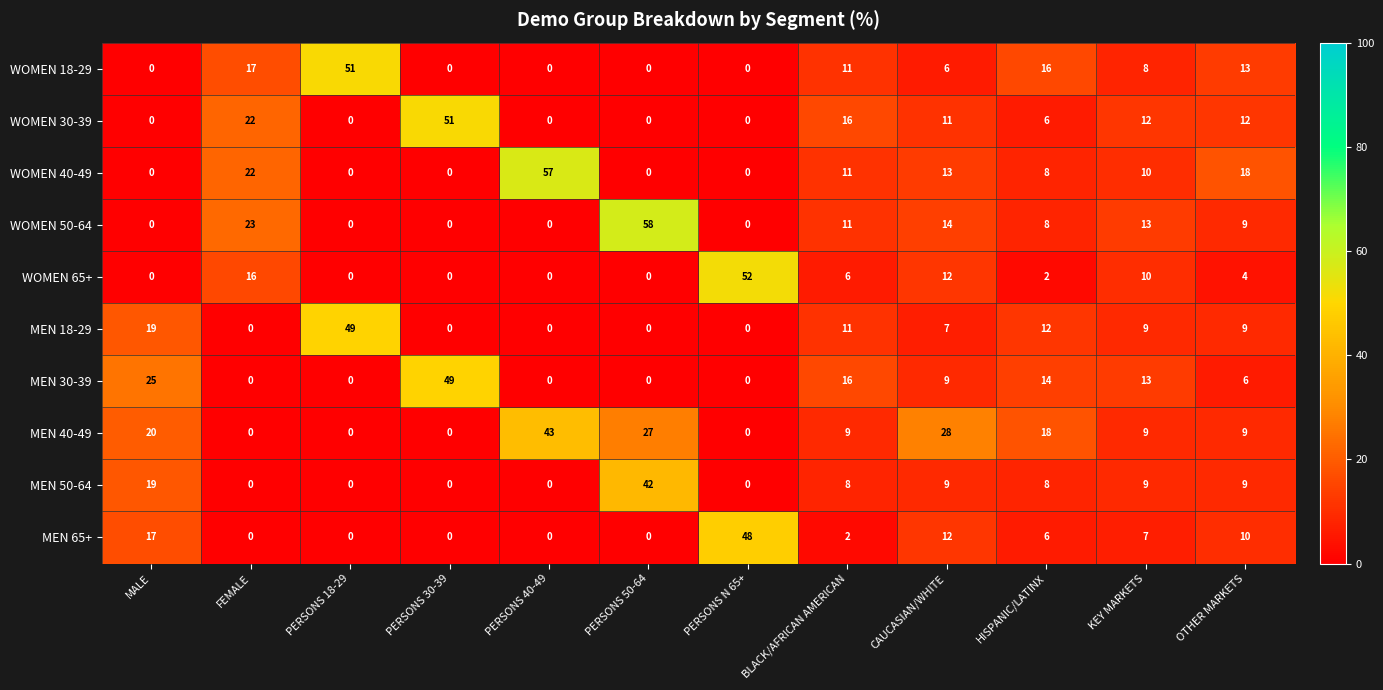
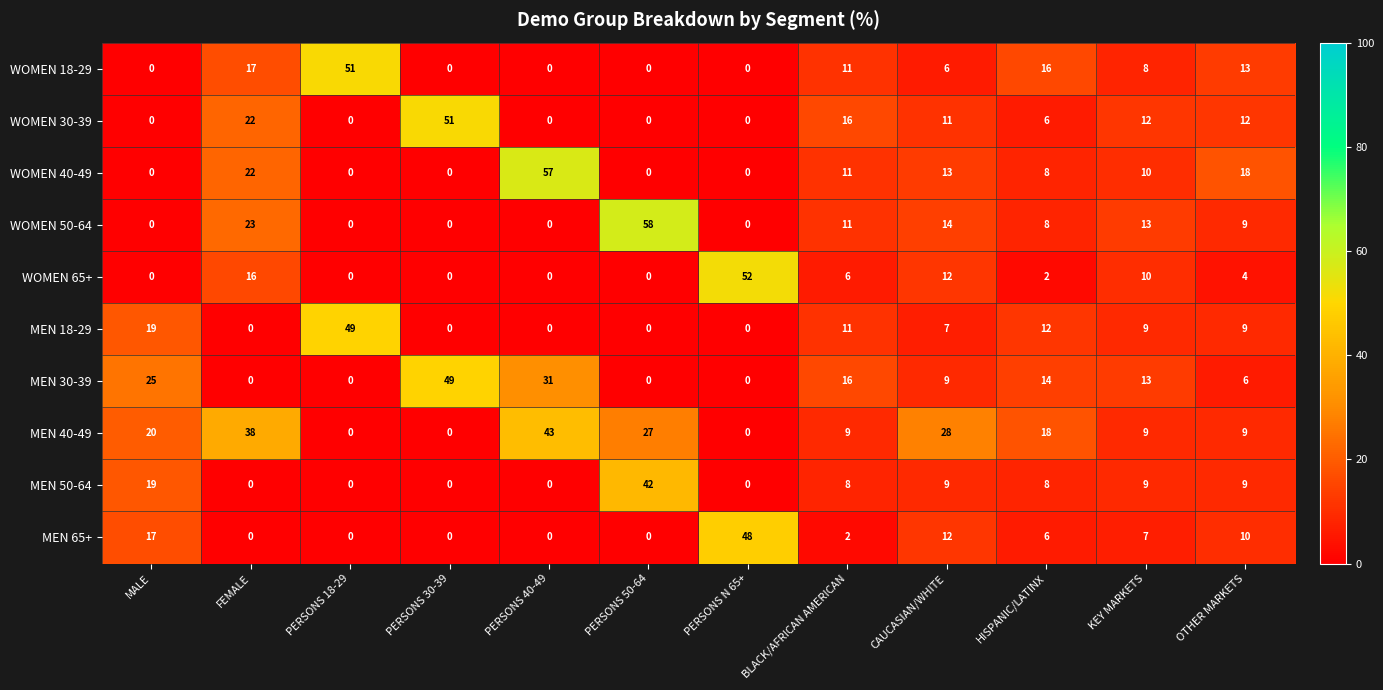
  {
    "WOMEN 18-29": {
      "MALE": 0,
      "FEMALE": 17,
      "PERSONS 18-29": 51,
      "PERSONS 30-39": 0,
      "PERSONS 40-49": 0,
      "PERSONS 50-64": 0,
      "PERSONS N 65+": 0,
      "BLACK/AFRICAN AMERICAN": 11,
      "CAUCASIAN/WHITE": 6,
      "HISPANIC/LATINX": 16,
      "KEY MARKETS": 8,
      "OTHER MARKETS": 13
    },
    "WOMEN 30-39": {
      "MALE": 0,
      "FEMALE": 22,
      "PERSONS 18-29": 0,
      "PERSONS 30-39": 51,
      "PERSONS 40-49": 0,
      "PERSONS 50-64": 0,
      "PERSONS N 65+": 0,
      "BLACK/AFRICAN AMERICAN": 16,
      "CAUCASIAN/WHITE": 11,
      "HISPANIC/LATINX": 6,
      "KEY MARKETS": 12,
      "OTHER MARKETS": 12
    },
    "WOMEN 40-49": {
      "MALE": 0,
      "FEMALE": 22,
      "PERSONS 18-29": 0,
      "PERSONS 30-39": 0,
      "PERSONS 40-49": 57,
      "PERSONS 50-64": 0,
      "PERSONS N 65+": 0,
      "BLACK/AFRICAN AMERICAN": 11,
      "CAUCASIAN/WHITE": 13,
      "HISPANIC/LATINX": 8,
      "KEY MARKETS": 10,
      "OTHER MARKETS": 18
    },
    "WOMEN 50-64": {
      "MALE": 0,
      "FEMALE": 23,
      "PERSONS 18-29": 0,
      "PERSONS 30-39": 0,
      "PERSONS 40-49": 0,
      "PERSONS 50-64": 58,
      "PERSONS N 65+": 0,
      "BLACK/AFRICAN AMERICAN": 11,
      "CAUCASIAN/WHITE": 14,
      "HISPANIC/LATINX": 8,
      "KEY MARKETS": 13,
      "OTHER MARKETS": 9
    },
    "WOMEN 65+": {
      "MALE": 0,
      "FEMALE": 16,
      "PERSONS 18-29": 0,
      "PERSONS 30-39": 0,
      "PERSONS 40-49": 0,
      "PERSONS 50-64": 0,
      "PERSONS N 65+": 52,
      "BLACK/AFRICAN AMERICAN": 6,
      "CAUCASIAN/WHITE": 12,
      "HISPANIC/LATINX": 2,
      "KEY MARKETS": 10,
      "OTHER MARKETS": 4
    },
    "MEN 18-29": {
      "MALE": 19,
      "FEMALE": 0,
      "PERSONS 18-29": 49,
      "PERSONS 30-39": 0,
      "PERSONS 40-49": 0,
      "PERSONS 50-64": 0,
      "PERSONS N 65+": 0,
      "BLACK/AFRICAN AMERICAN": 11,
      "CAUCASIAN/WHITE": 7,
      "HISPANIC/LATINX": 12,
      "KEY MARKETS": 9,
      "OTHER MARKETS": 9
    },
    "MEN 30-39": {
      "MALE": 25,
      "FEMALE": 0,
      "PERSONS 18-29": 0,
      "PERSONS 30-39": 49,
-     "PERSONS 40-49": 0,
+     "PERSONS 40-49": 31,
      "PERSONS 50-64": 0,
      "PERSONS N 65+": 0,
      "BLACK/AFRICAN AMERICAN": 16,
      "CAUCASIAN/WHITE": 9,
      "HISPANIC/LATINX": 14,
      "KEY MARKETS": 13,
      "OTHER MARKETS": 6
    },
    "MEN 40-49": {
      "MALE": 20,
-     "FEMALE": 0,
+     "FEMALE": 38,
      "PERSONS 18-29": 0,
      "PERSONS 30-39": 0,
      "PERSONS 40-49": 43,
      "PERSONS 50-64": 27,
      "PERSONS N 65+": 0,
      "BLACK/AFRICAN AMERICAN": 9,
      "CAUCASIAN/WHITE": 28,
      "HISPANIC/LATINX": 18,
      "KEY MARKETS": 9,
      "OTHER MARKETS": 9
    },
    "MEN 50-64": {
      "MALE": 19,
      "FEMALE": 0,
      "PERSONS 18-29": 0,
      "PERSONS 30-39": 0,
      "PERSONS 40-49": 0,
      "PERSONS 50-64": 42,
      "PERSONS N 65+": 0,
      "BLACK/AFRICAN AMERICAN": 8,
      "CAUCASIAN/WHITE": 9,
      "HISPANIC/LATINX": 8,
      "KEY MARKETS": 9,
      "OTHER MARKETS": 9
    },
    "MEN 65+": {
      "MALE": 17,
      "FEMALE": 0,
      "PERSONS 18-29": 0,
      "PERSONS 30-39": 0,
      "PERSONS 40-49": 0,
      "PERSONS 50-64": 0,
      "PERSONS N 65+": 48,
      "BLACK/AFRICAN AMERICAN": 2,
      "CAUCASIAN/WHITE": 12,
      "HISPANIC/LATINX": 6,
      "KEY MARKETS": 7,
      "OTHER MARKETS": 10
    }
  }
